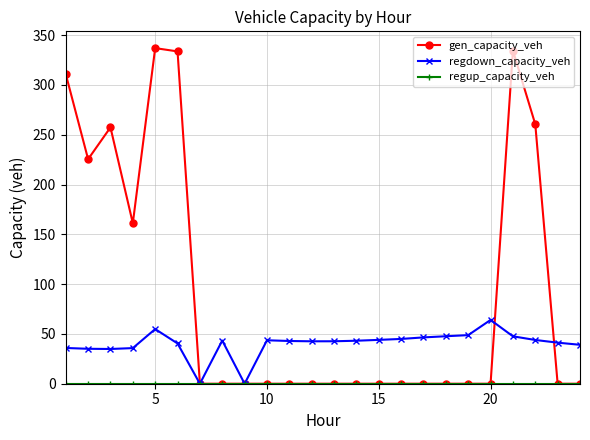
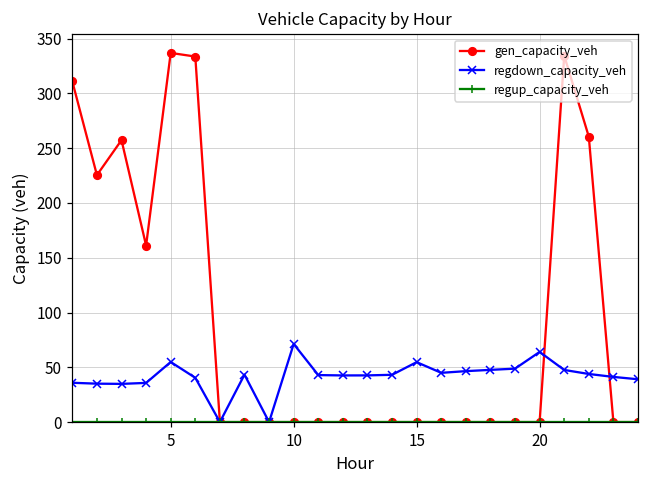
  {
    "gen_capacity_veh": {
      "5": 340
    },
    "regdown_capacity_veh": {
      "5": 50,
-     "10": 40,
-     "15": 40,
+     "10": 70,
+     "15": 50,
      "20": 60
    },
    "regup_capacity_veh": {
      "5": 0
    }
  }
